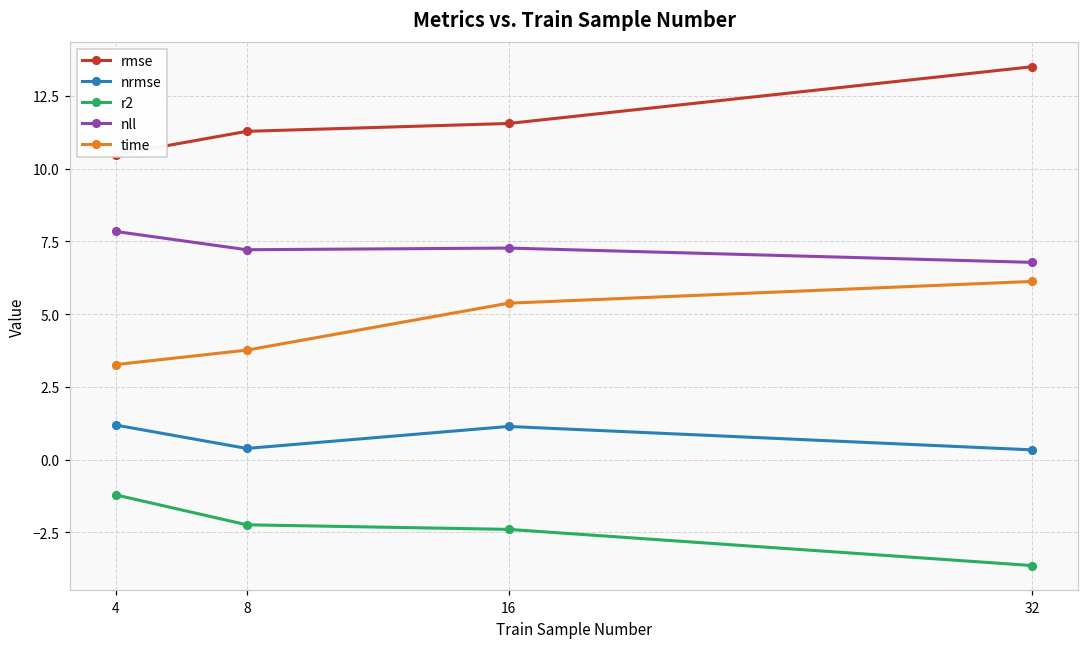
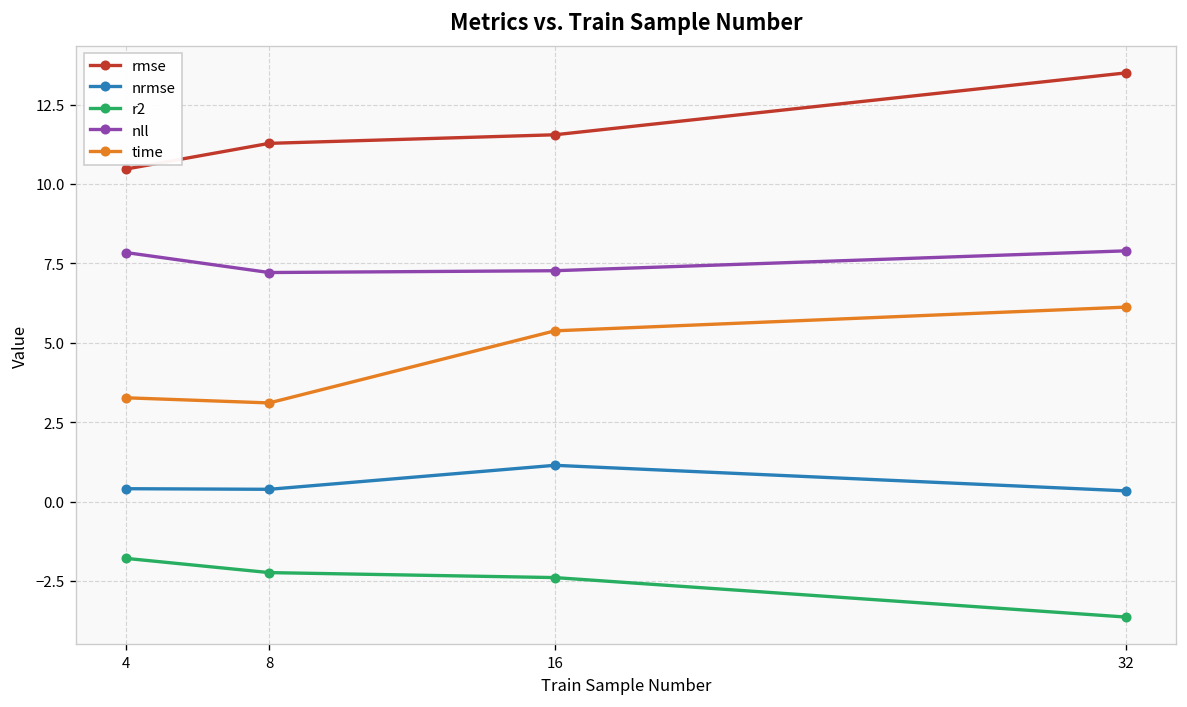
  {
    "rmse": {
      "8": 11.3,
      "16": 11.5,
      "32": 13.5
    },
    "nrmse": {
-     "4": 1.2,
+     "4": 0.4,
      "8": 0.4,
      "16": 1.1,
      "32": 0.3
    },
    "r2": {
-     "4": -1.2,
+     "4": -1.8,
      "8": -2.2,
      "16": -2.4,
      "32": -3.6
    },
    "nll": {
      "4": 7.8,
      "8": 7.2,
      "16": 7.3,
-     "32": 6.8
+     "32": 7.9
    },
    "time": {
      "4": 3.3,
-     "8": 3.8,
+     "8": 3.1,
      "16": 5.4,
      "32": 6.1
    }
  }
